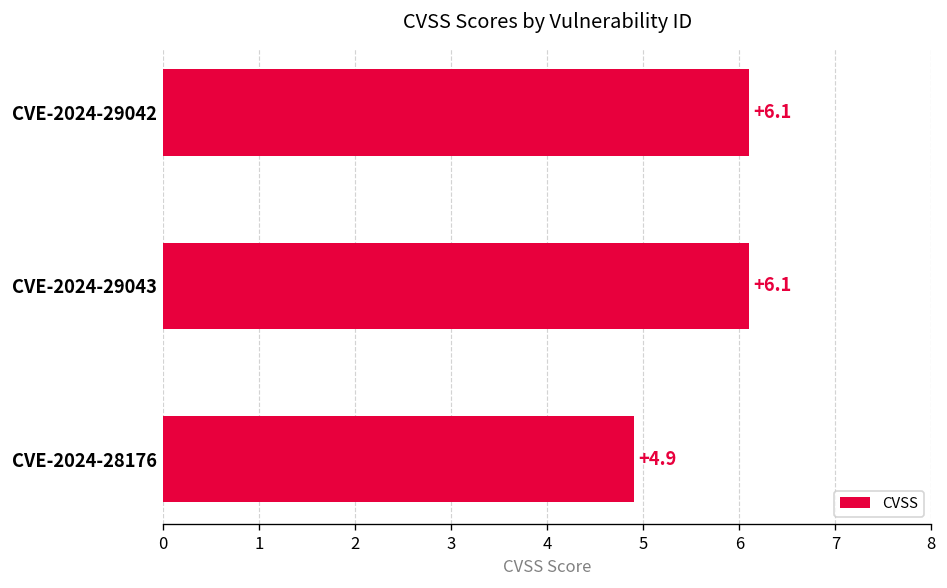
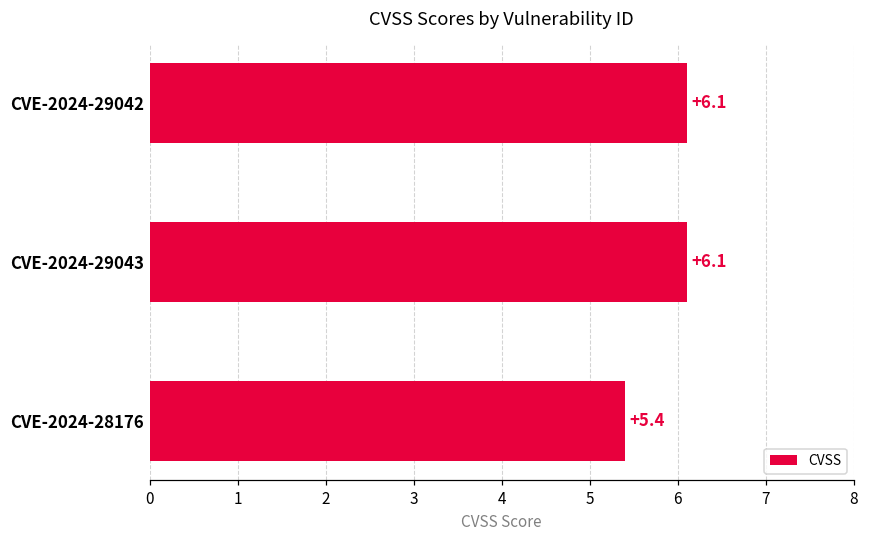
  {
    "CVE-2024-29042": "+6.1",
    "CVE-2024-29043": "+6.1",
-   "CVE-2024-28176": "+4.9"
+   "CVE-2024-28176": "+5.4"
  }
